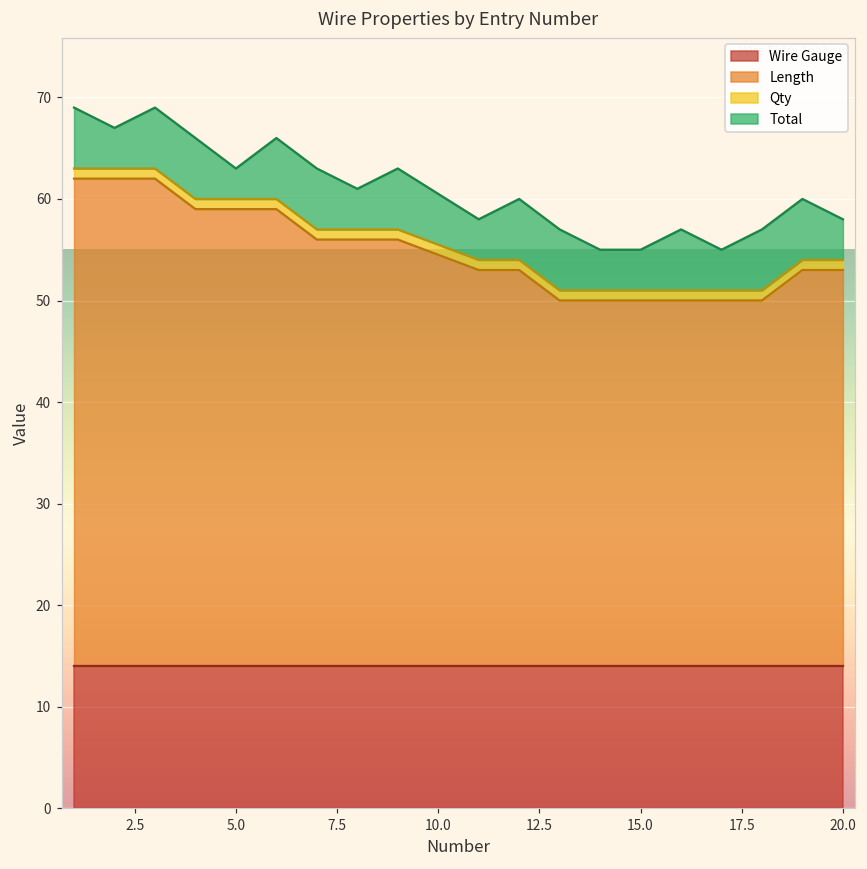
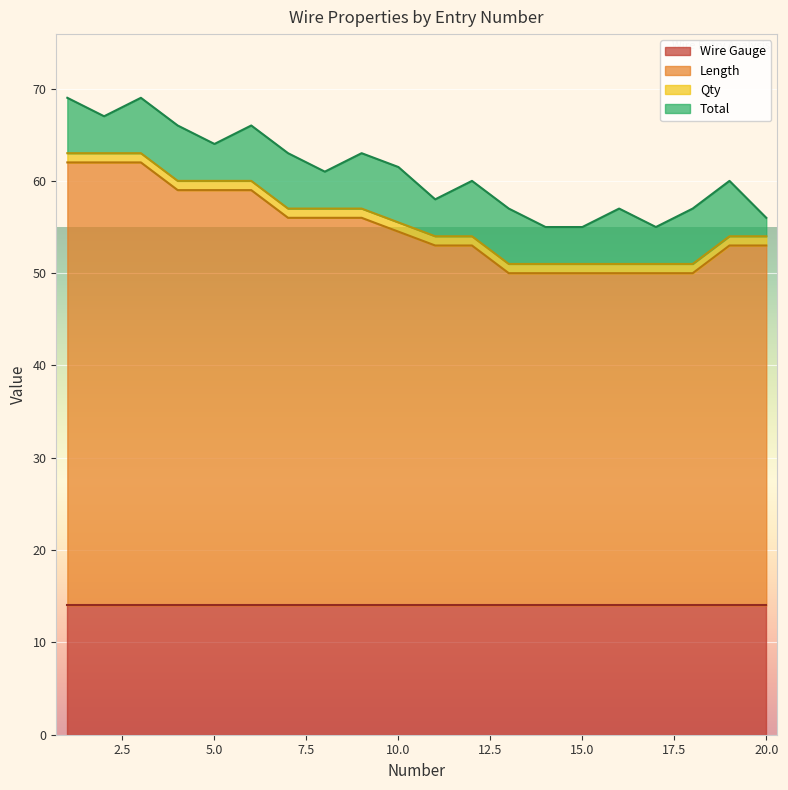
  {
    "Wire Gauge": {
      "5.0": 14,
      "10.0": 14,
      "15.0": 14,
      "20.0": 14
    },
    "Length": {
      "5.0": 45,
      "10.0": 41,
      "15.0": 36,
      "20.0": 39
    },
    "Qty": {
      "5.0": 1,
      "10.0": 1,
      "15.0": 1,
      "20.0": 1
    },
    "Total": {
-     "5.0": 3,
-     "10.0": 5,
+     "5.0": 4,
+     "10.0": 6,
      "15.0": 4,
-     "20.0": 4
+     "20.0": 2
    }
  }
